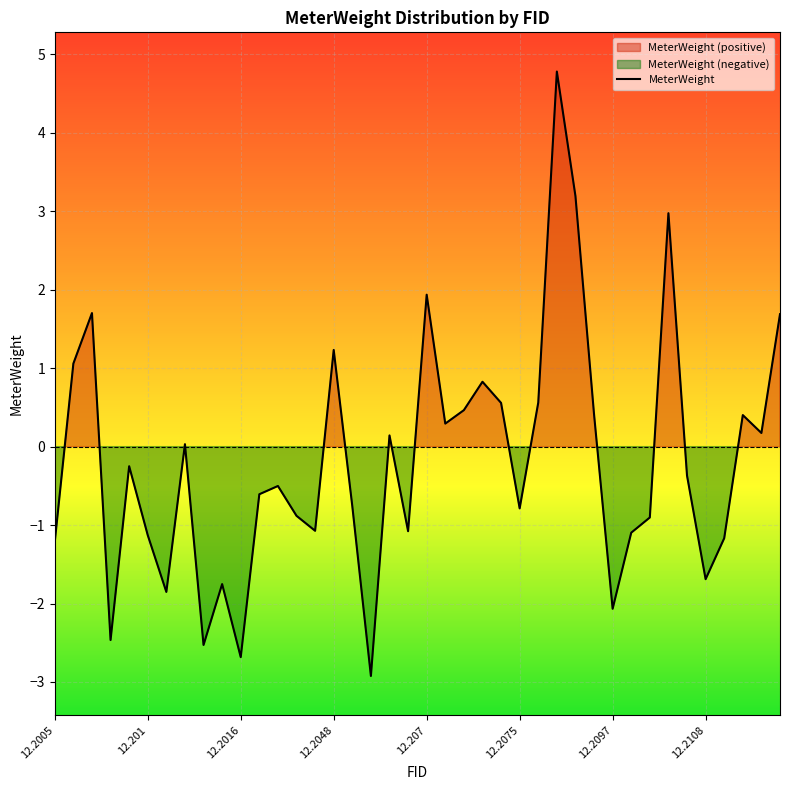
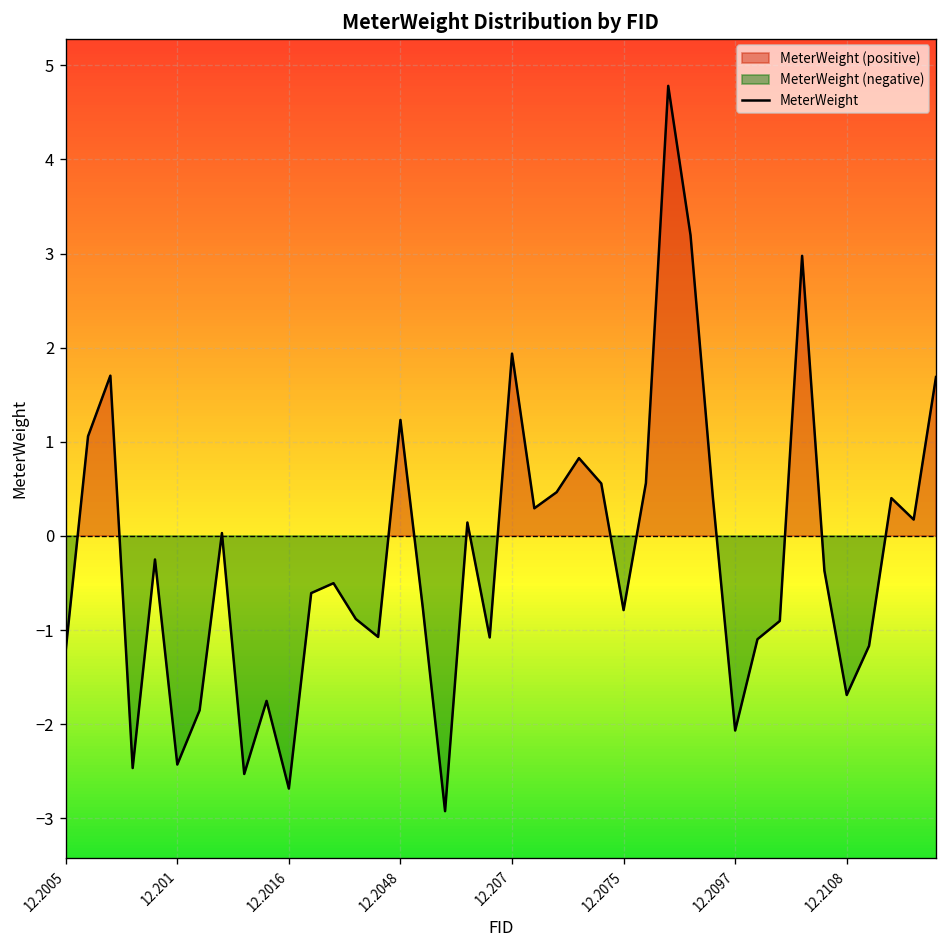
  {
    "12.2005": -1.2,
-   "12.201": -1.1,
+   "12.201": -2.4,
    "12.2016": -2.7,
    "12.2048": 1.2,
    "12.207": 1.9,
    "12.2075": -0.8,
    "12.2097": -2.1,
    "12.2108": -1.7
  }
